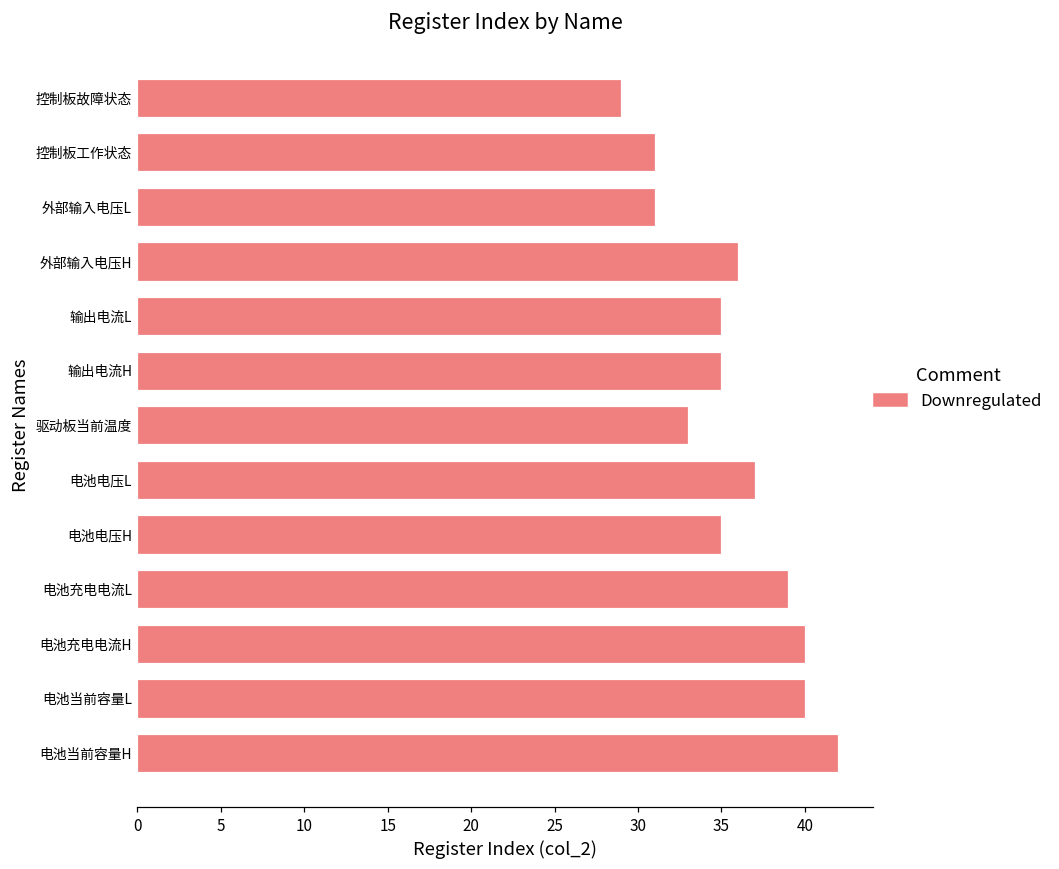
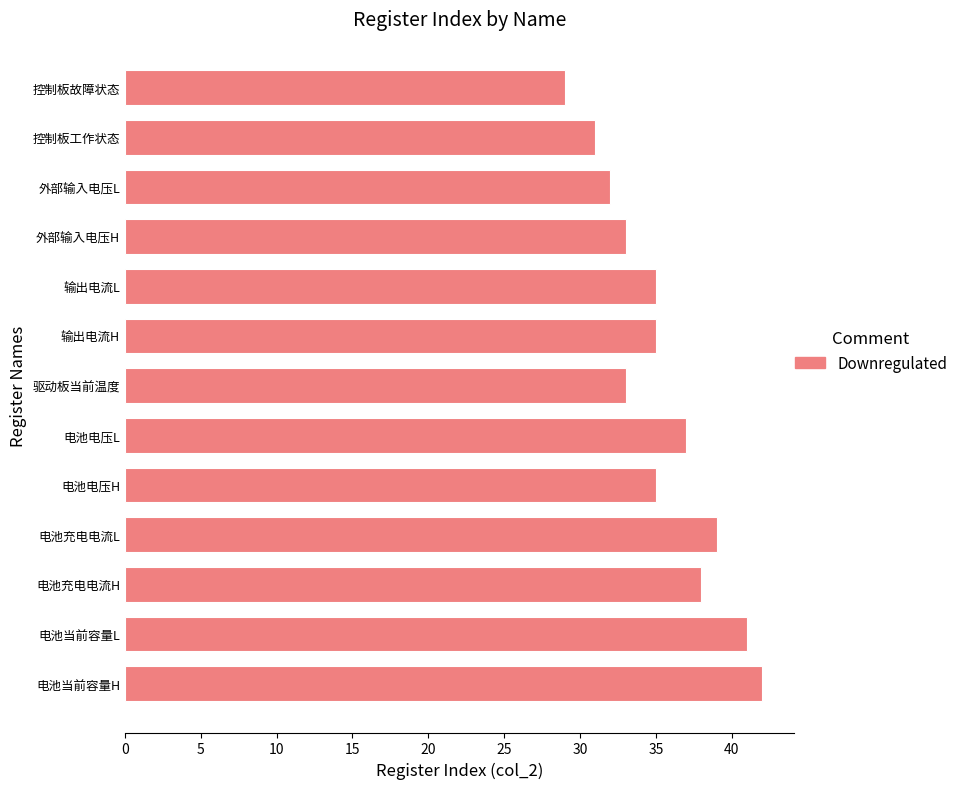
  {
    "控制板故障状态": 29,
    "控制板工作状态": 31,
-   "外部输入电压L": 31,
-   "外部输入电压H": 36,
+   "外部输入电压L": 32,
+   "外部输入电压H": 33,
    "输出电流L": 35,
    "输出电流H": 35,
    "驱动板当前温度": 33,
    "电池电压L": 37,
    "电池电压H": 35,
    "电池充电电流L": 39,
-   "电池充电电流H": 40,
-   "电池当前容量L": 40,
+   "电池充电电流H": 38,
+   "电池当前容量L": 41,
    "电池当前容量H": 42
  }
